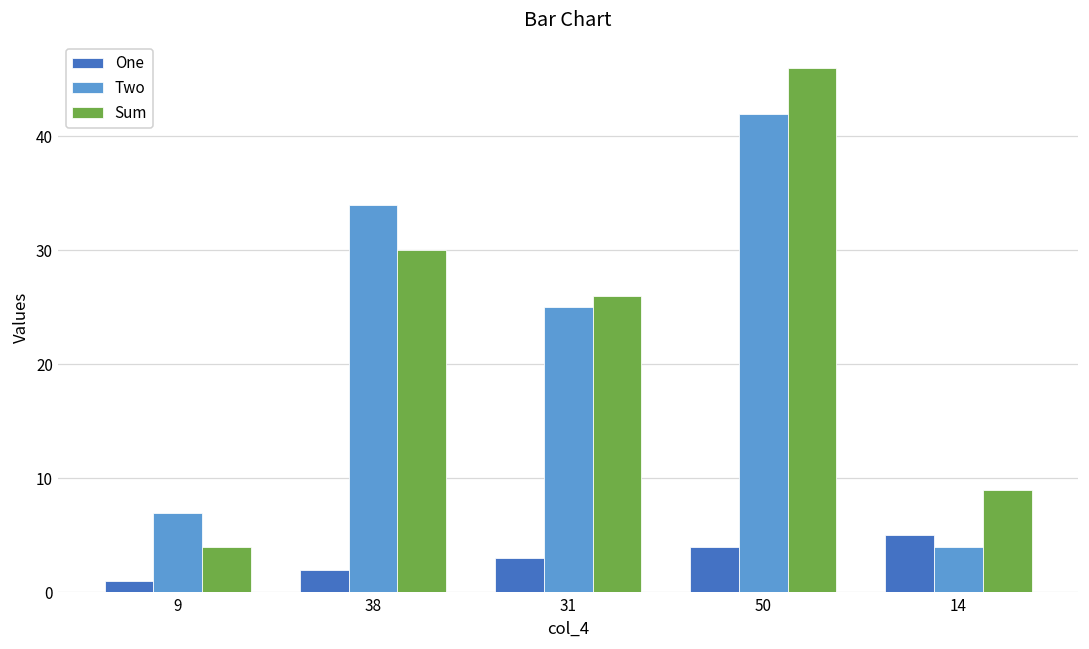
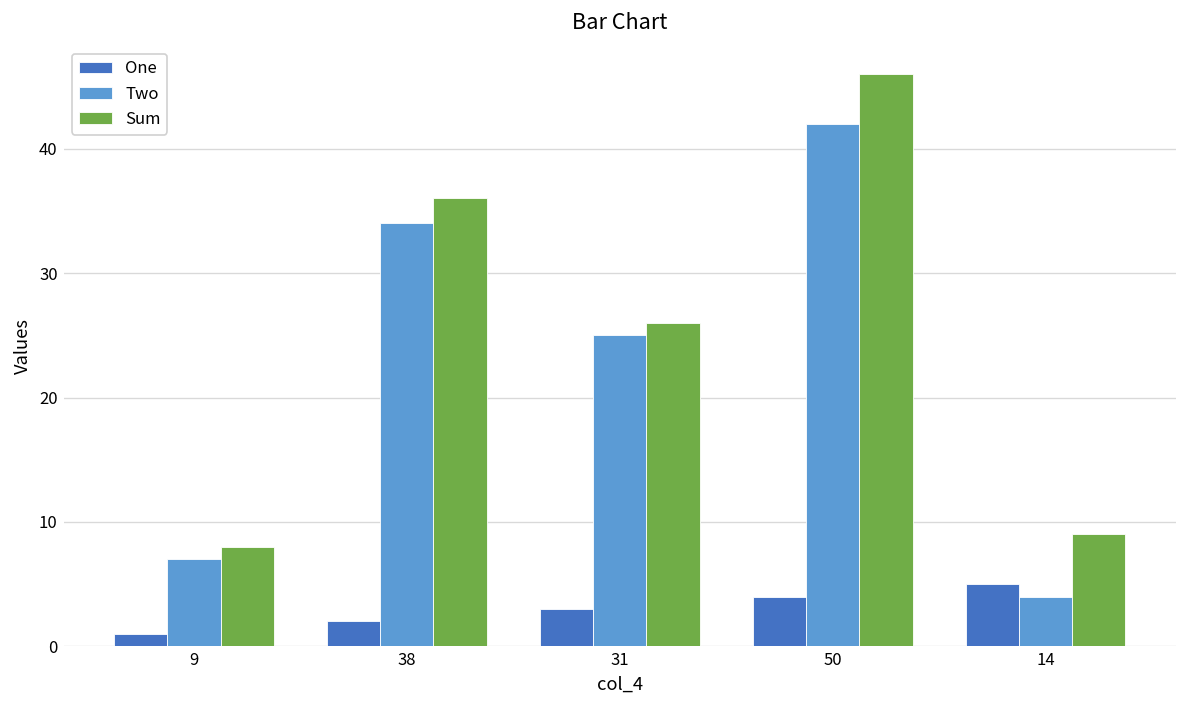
  {
    "Sum": {
-     "9": 4,
-     "38": 30,
+     "9": 8,
+     "38": 36,
      "31": 26,
      "50": 46,
      "14": 9
    }
  }
